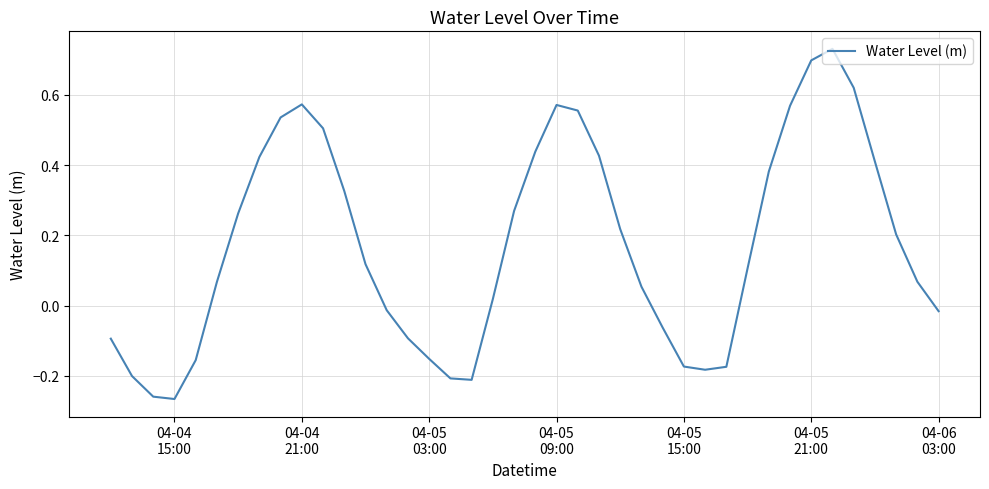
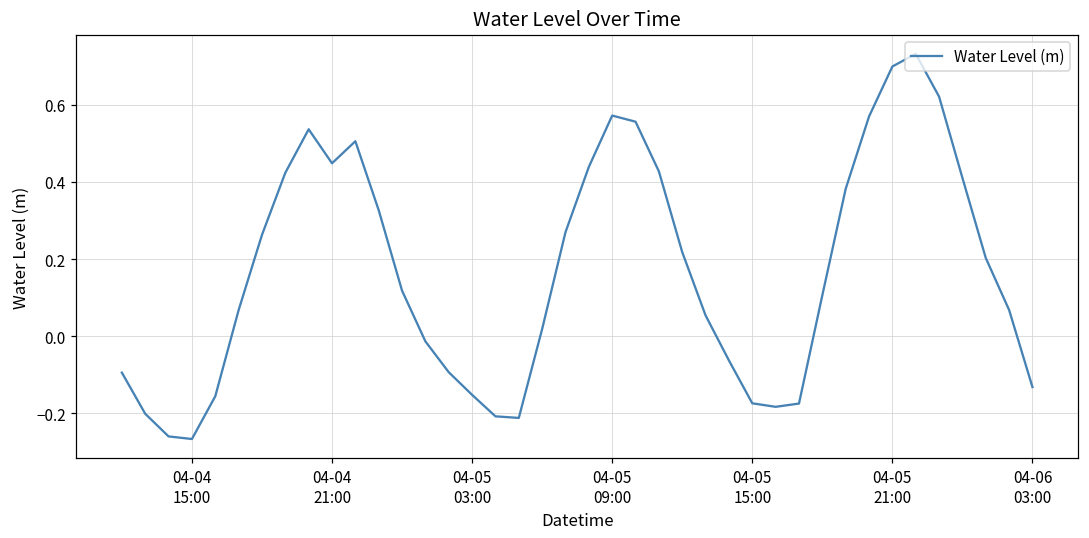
  {
    "04-04 15:00": -0.27,
-   "04-04 21:00": 0.57,
+   "04-04 21:00": 0.45,
    "04-05 03:00": -0.15,
    "04-05 09:00": 0.57,
    "04-05 15:00": -0.17,
    "04-05 21:00": 0.70,
-   "04-06 03:00": -0.02
+   "04-06 03:00": -0.13
  }
